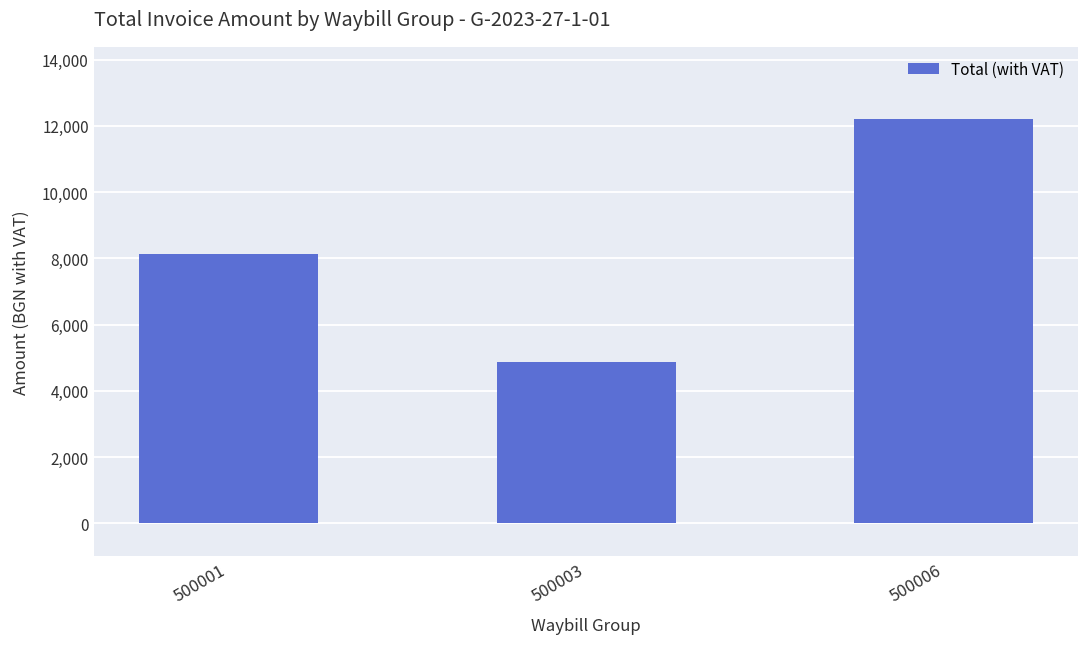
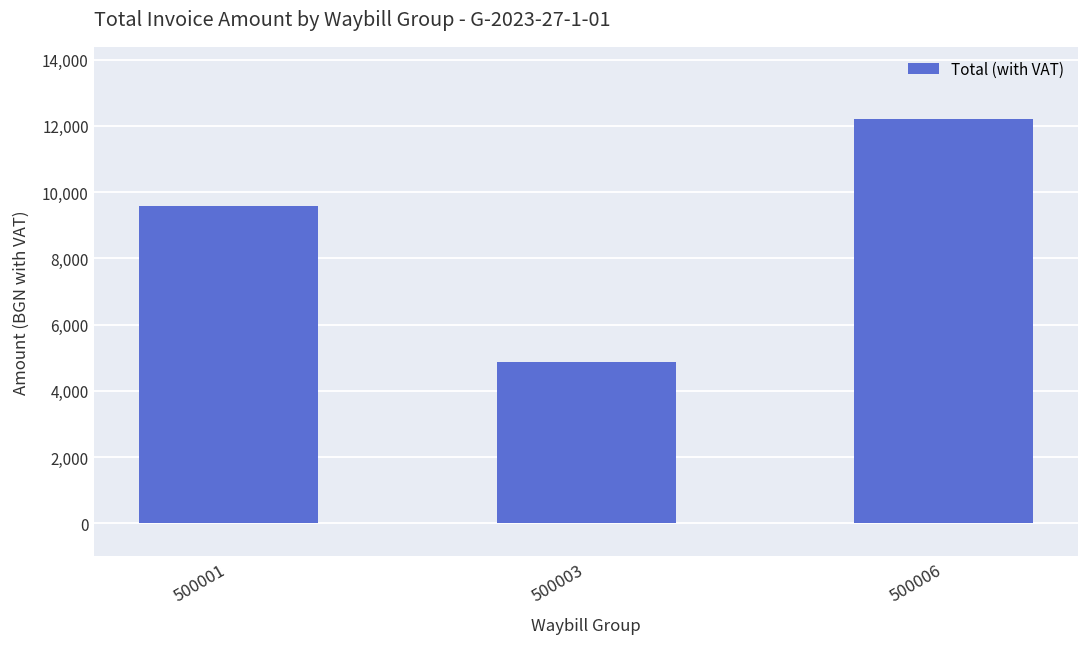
  {
-   "500001": "8,100",
+   "500001": "9,600",
    "500003": "4,900",
    "500006": "12,200"
  }
